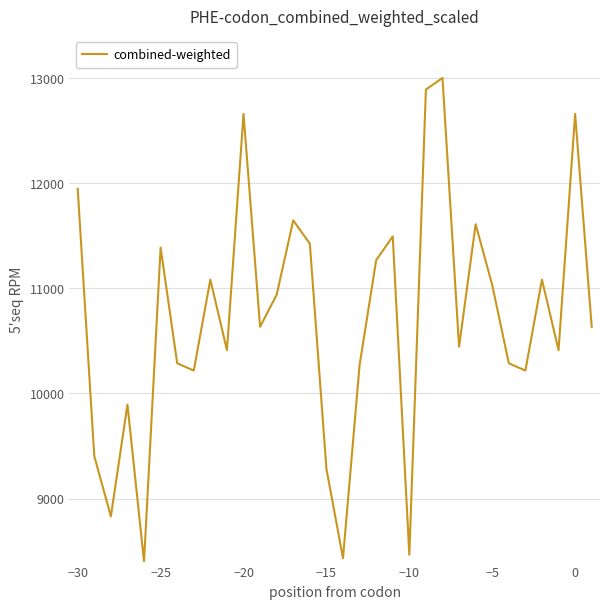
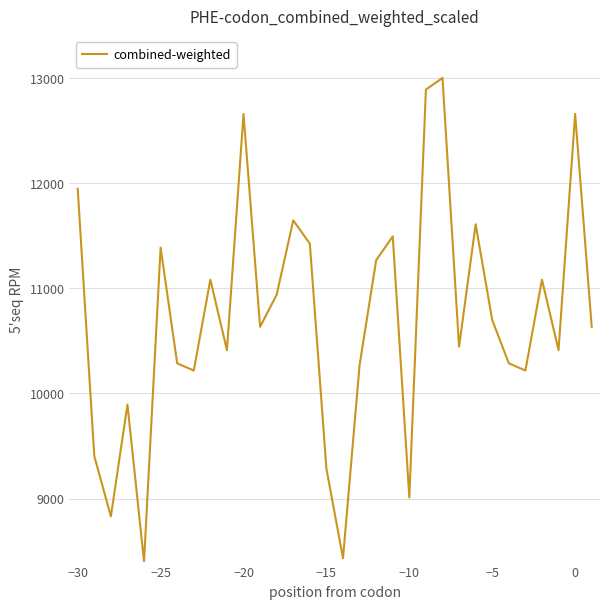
  {
    "−30": 11950,
    "−25": 11390,
    "−20": 12660,
    "−15": 9280,
-   "−10": 8460,
-   "−5": 11030,
+   "−10": 9010,
+   "−5": 10700,
    "0": 12660
  }
